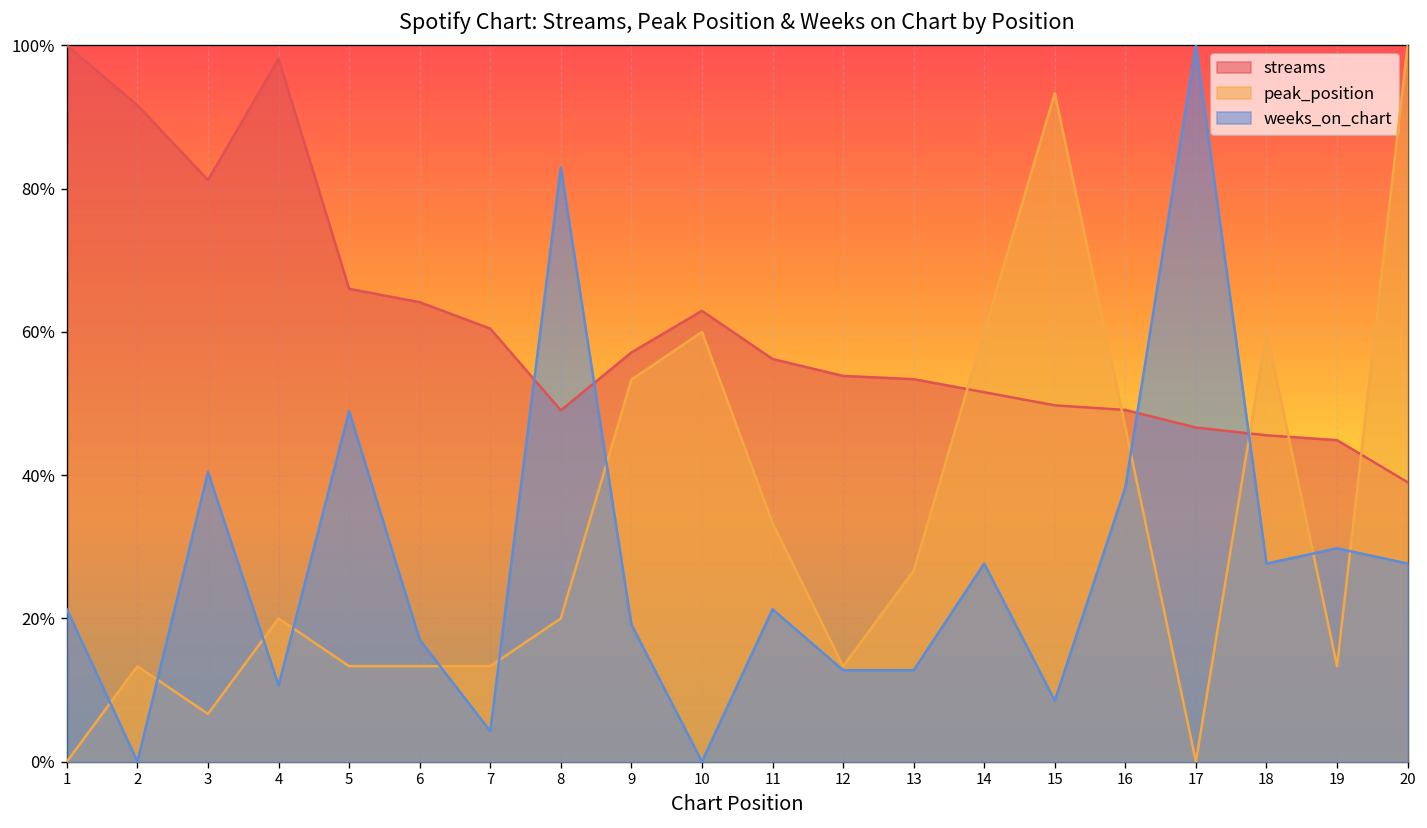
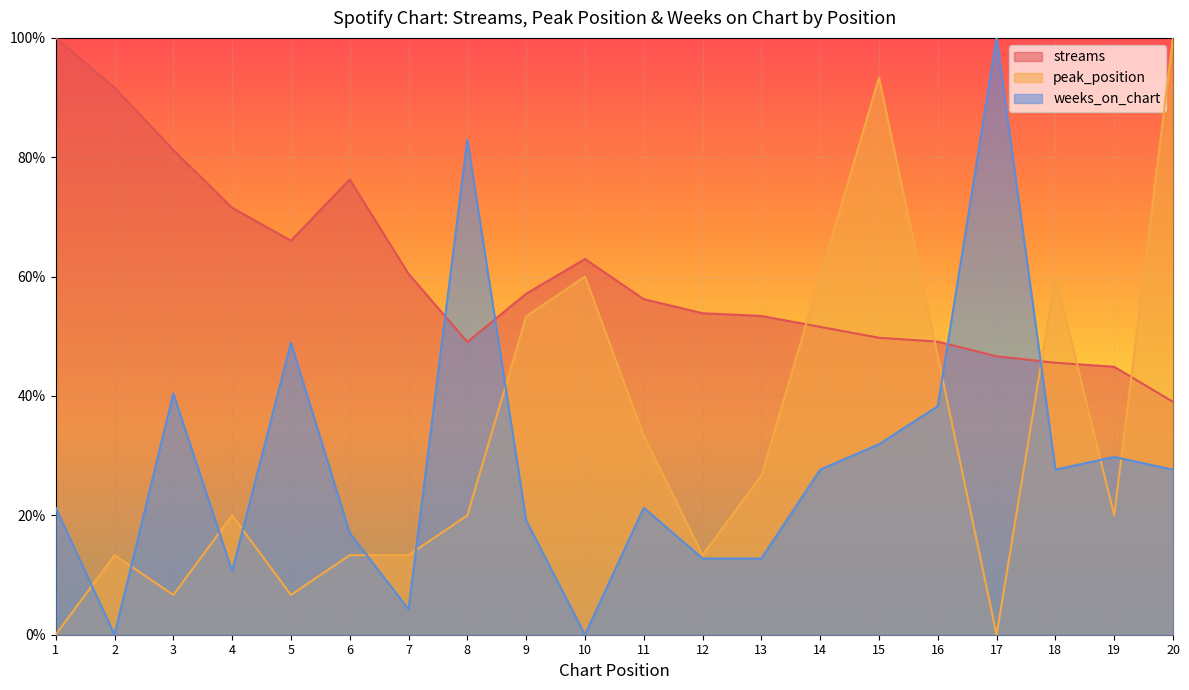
  {
    "streams": {
      "1": "100%",
      "2": "92%",
      "3": "81%",
-     "4": "98%",
+     "4": "72%",
      "5": "66%",
-     "6": "64%",
+     "6": "76%",
      "7": "60%",
      "8": "49%",
      "9": "57%",
      "10": "63%",
      "11": "56%",
      "12": "54%",
      "13": "53%",
      "14": "52%",
      "15": "50%",
      "16": "49%",
      "17": "47%",
      "18": "46%",
      "19": "45%",
      "20": "39%"
    },
    "peak_position": {
      "1": "0%",
      "2": "13%",
      "3": "7%",
      "4": "20%",
-     "5": "13%",
+     "5": "7%",
      "6": "13%",
      "7": "13%",
      "8": "20%",
      "9": "53%",
      "10": "60%",
      "11": "33%",
      "12": "13%",
      "13": "27%",
      "14": "60%",
      "15": "93%",
      "16": "47%",
      "17": "0%",
      "18": "60%",
-     "19": "13%",
+     "19": "20%",
      "20": "100%"
    },
    "weeks_on_chart": {
      "1": "21%",
      "2": "0%",
      "3": "40%",
      "4": "11%",
      "5": "49%",
      "6": "17%",
      "7": "4%",
      "8": "83%",
      "9": "19%",
      "10": "0%",
      "11": "21%",
      "12": "13%",
      "13": "13%",
      "14": "28%",
-     "15": "9%",
+     "15": "32%",
      "16": "38%",
      "17": "100%",
      "18": "28%",
      "19": "30%",
      "20": "28%"
    }
  }
